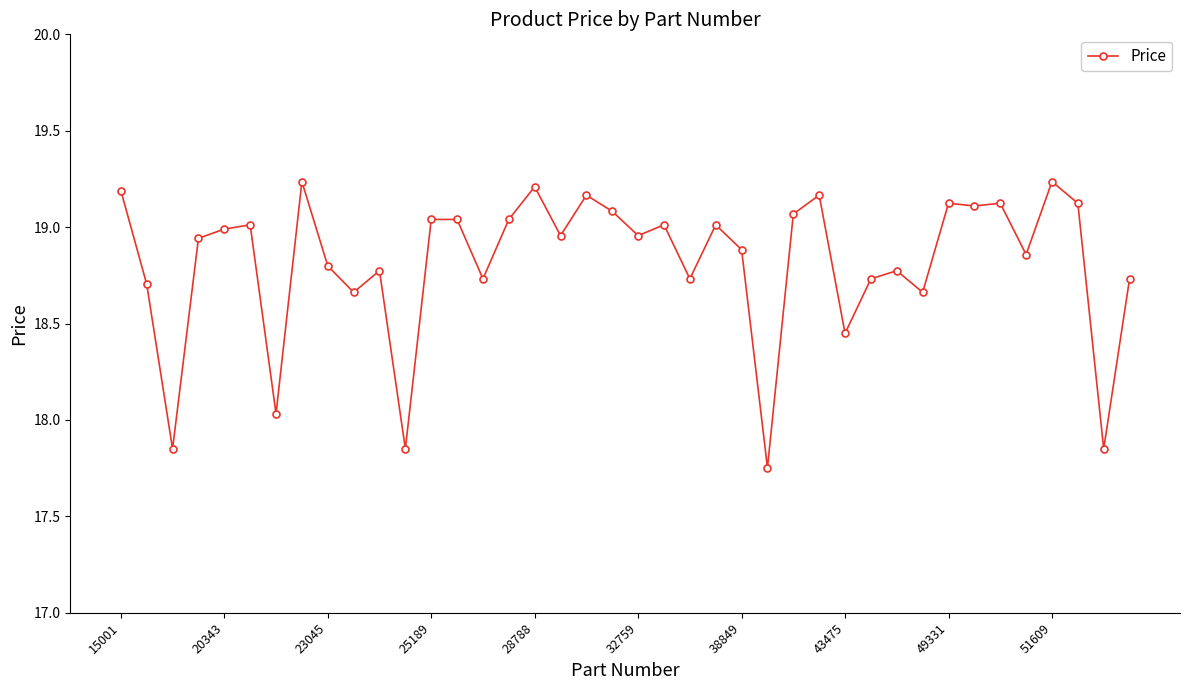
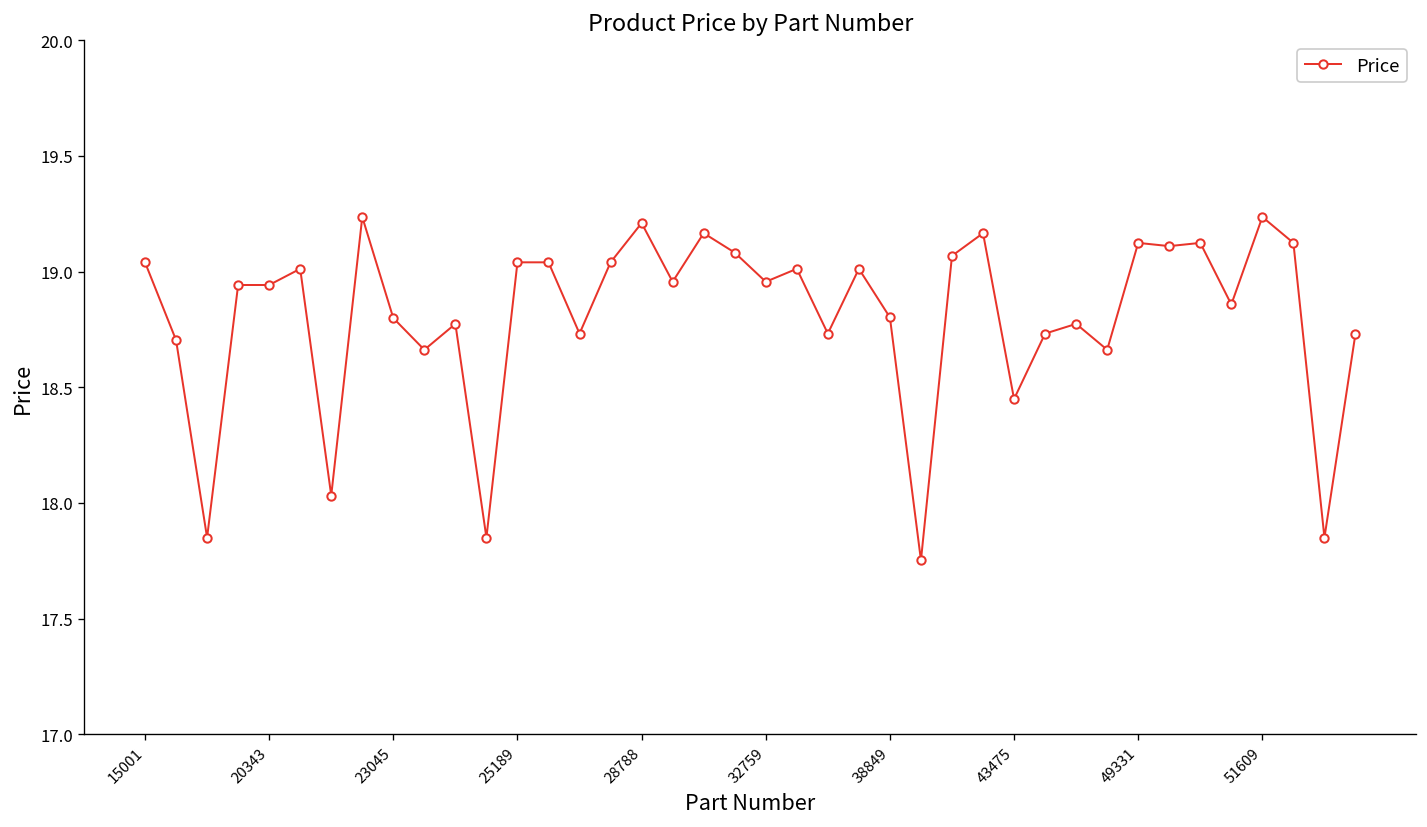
  {
-   "15001": 19.19,
-   "20343": 18.99,
+   "15001": 19.04,
+   "20343": 18.94,
    "23045": 18.80,
    "25189": 19.04,
    "28788": 19.21,
    "32759": 18.96,
-   "38849": 18.88,
+   "38849": 18.80,
    "43475": 18.45,
    "49331": 19.12,
    "51609": 19.24
  }
